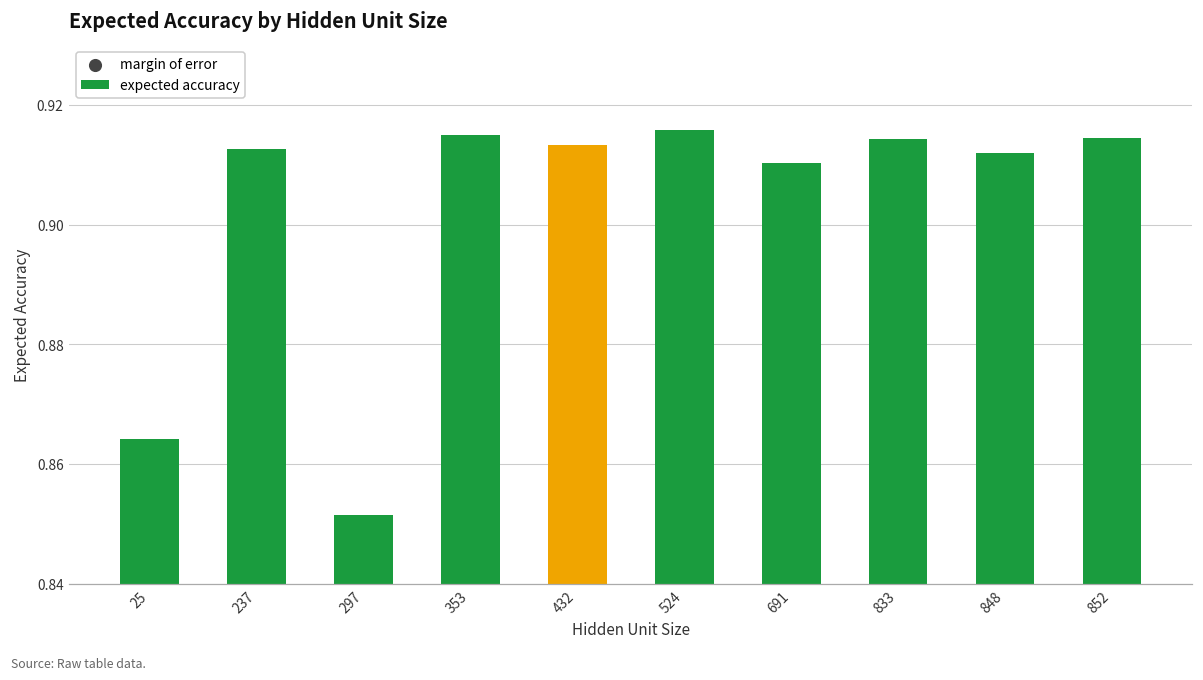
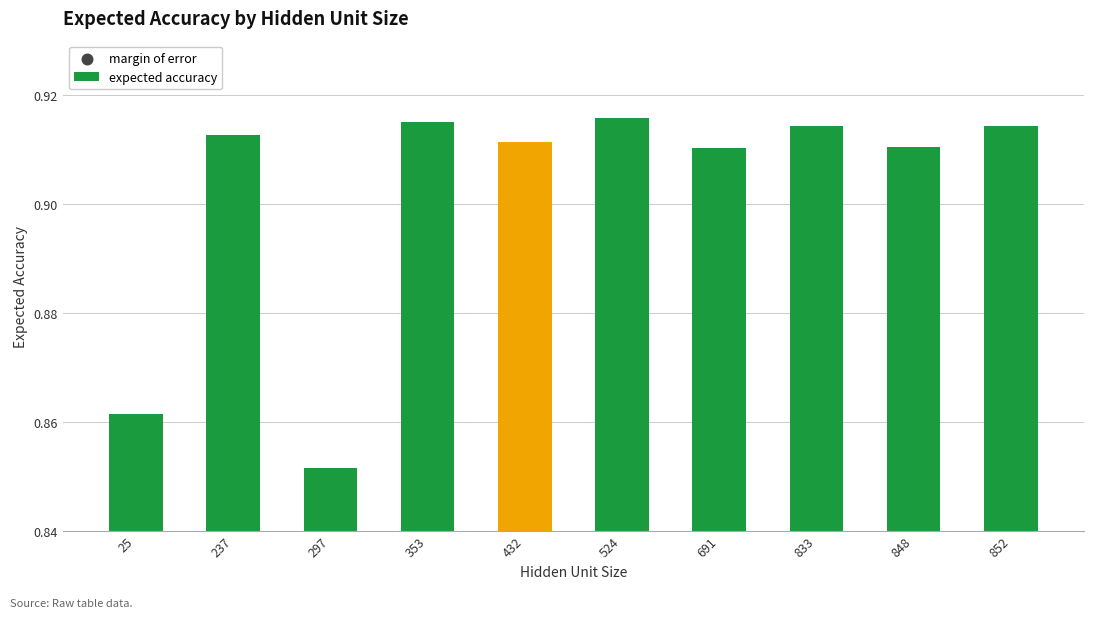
  {
    "expected accuracy": {
-     "25": 0.864,
+     "25": 0.861,
      "237": 0.913,
      "297": 0.851,
      "353": 0.915,
-     "432": 0.913,
+     "432": 0.911,
      "524": 0.916,
      "691": 0.910,
      "833": 0.914,
-     "848": 0.912,
+     "848": 0.911,
      "852": 0.914
    }
  }
